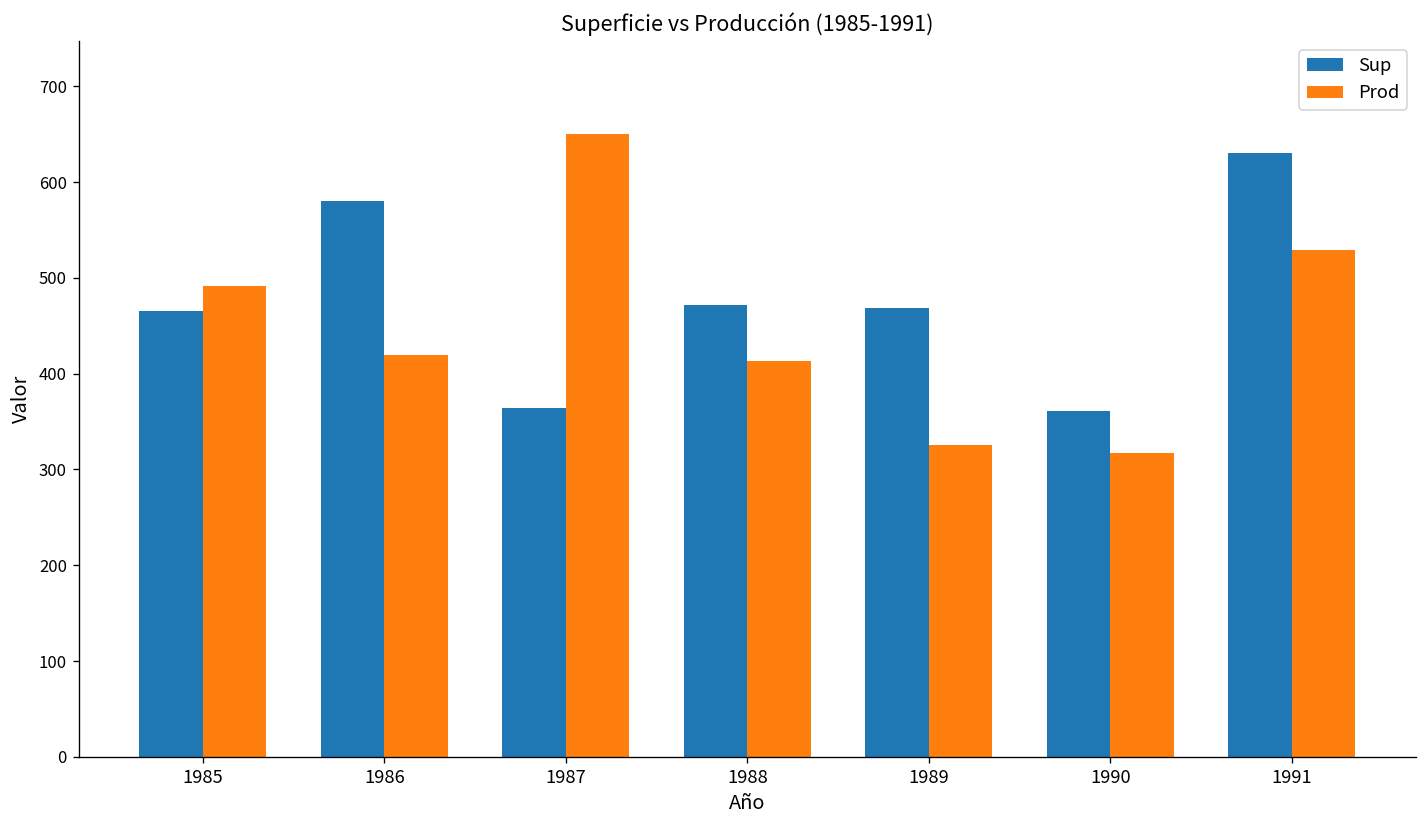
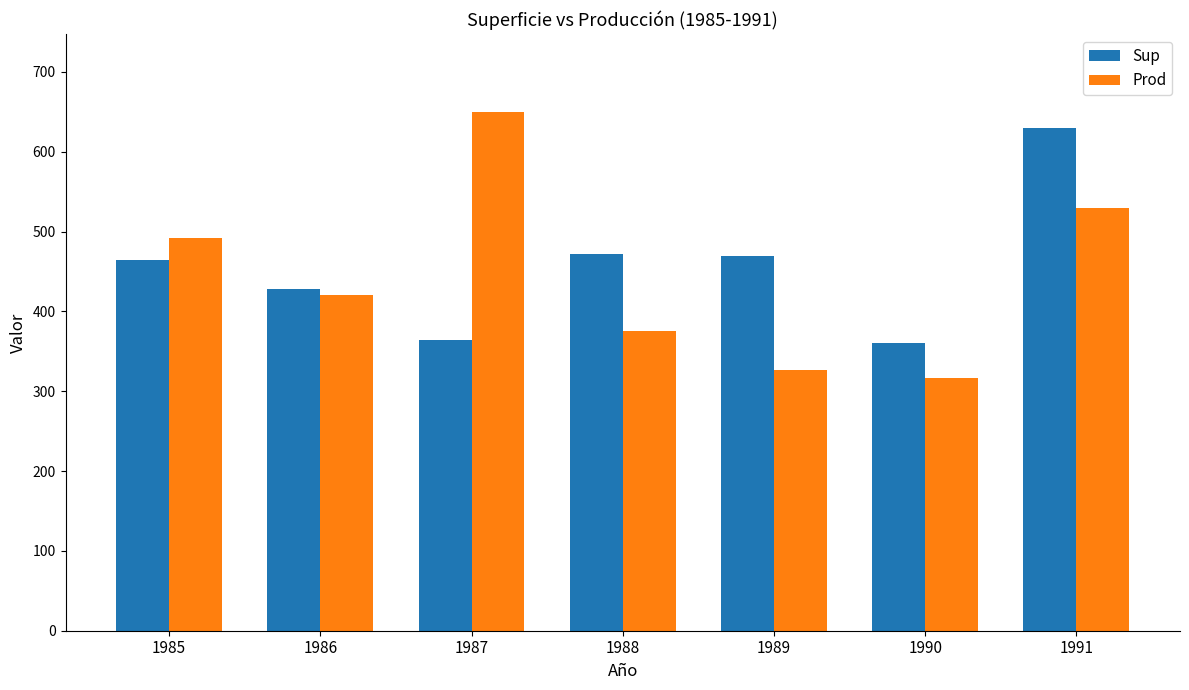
  {
    "Sup": {
      "1985": 470,
-     "1986": 580,
+     "1986": 430,
      "1987": 360,
      "1988": 470,
      "1989": 470,
      "1990": 360,
      "1991": 630
    },
    "Prod": {
      "1985": 490,
      "1986": 420,
      "1987": 650,
-     "1988": 410,
+     "1988": 380,
      "1989": 330,
      "1990": 320,
      "1991": 530
    }
  }
